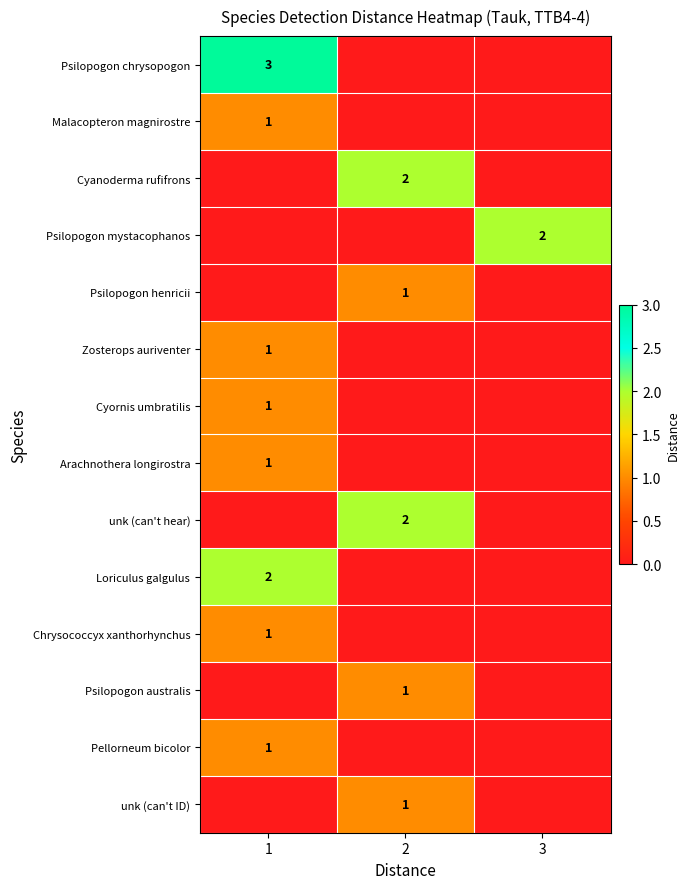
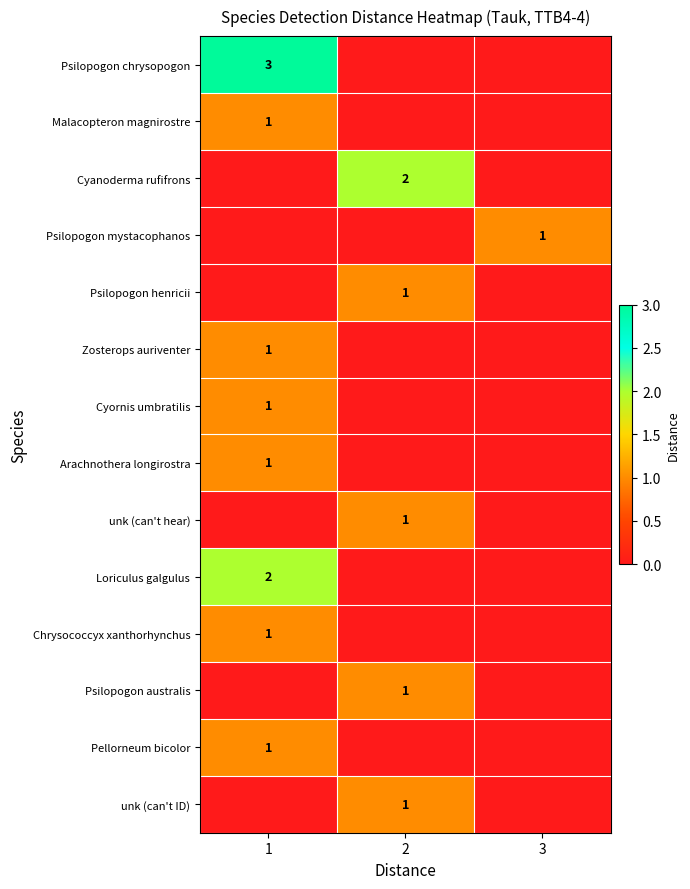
  {
    "Psilopogon chrysopogon": {
      "1": 3
    },
    "Malacopteron magnirostre": {
      "1": 1
    },
    "Cyanoderma rufifrons": {
      "2": 2
    },
    "Psilopogon mystacophanos": {
-     "3": 2
+     "3": 1
    },
    "Psilopogon henricii": {
      "2": 1
    },
    "Zosterops auriventer": {
      "1": 1
    },
    "Cyornis umbratilis": {
      "1": 1
    },
    "Arachnothera longirostra": {
      "1": 1
    },
    "unk (can't hear)": {
-     "2": 2
+     "2": 1
    },
    "Loriculus galgulus": {
      "1": 2
    },
    "Chrysococcyx xanthorhynchus": {
      "1": 1
    },
    "Psilopogon australis": {
      "2": 1
    },
    "Pellorneum bicolor": {
      "1": 1
    },
    "unk (can't ID)": {
      "2": 1
    }
  }
